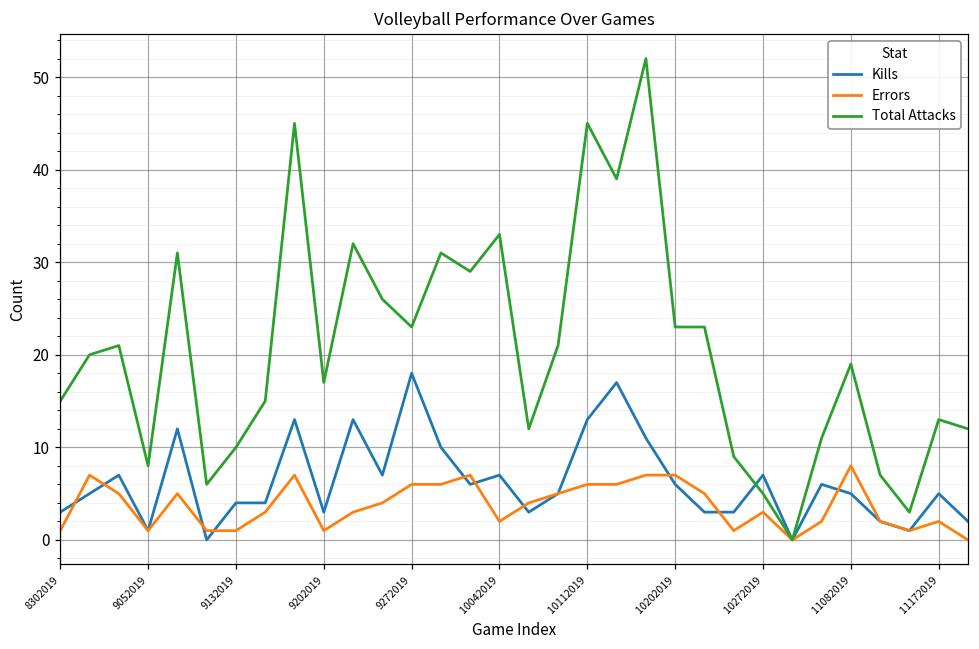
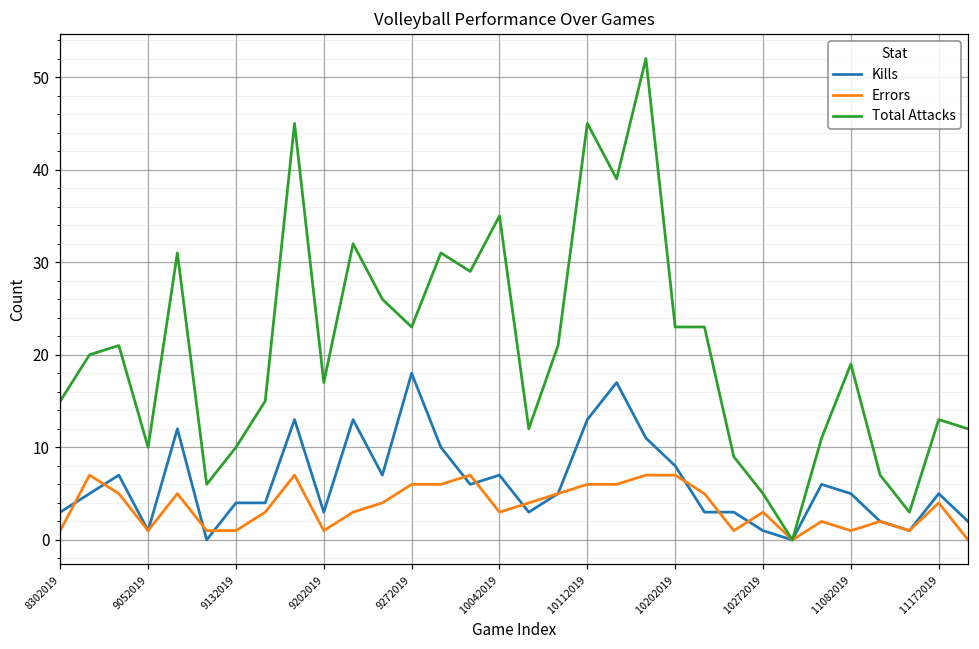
  {
    "Kills": {
      "9272019": 18,
      "10042019": 7,
      "10112019": 13,
-     "10202019": 6,
-     "10272019": 7,
+     "10202019": 8,
+     "10272019": 1,
      "11082019": 5,
      "11172019": 5
    },
    "Errors": {
      "9272019": 6,
-     "10042019": 2,
+     "10042019": 3,
      "10112019": 6,
      "10202019": 7,
      "10272019": 3,
-     "11082019": 8,
-     "11172019": 2
+     "11082019": 1,
+     "11172019": 4
    },
    "Total Attacks": {
-     "9052019": 8,
+     "9052019": 10,
      "9272019": 23,
-     "10042019": 33,
+     "10042019": 35,
      "10112019": 45,
      "10202019": 23,
      "10272019": 5,
      "11082019": 19,
      "11172019": 13
    }
  }
